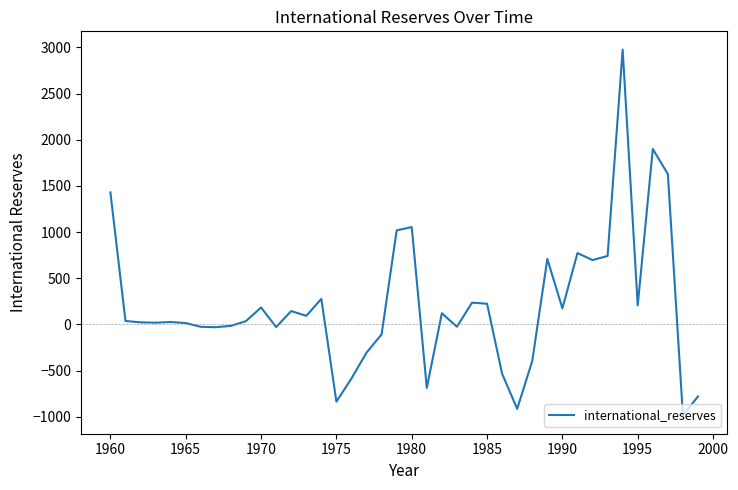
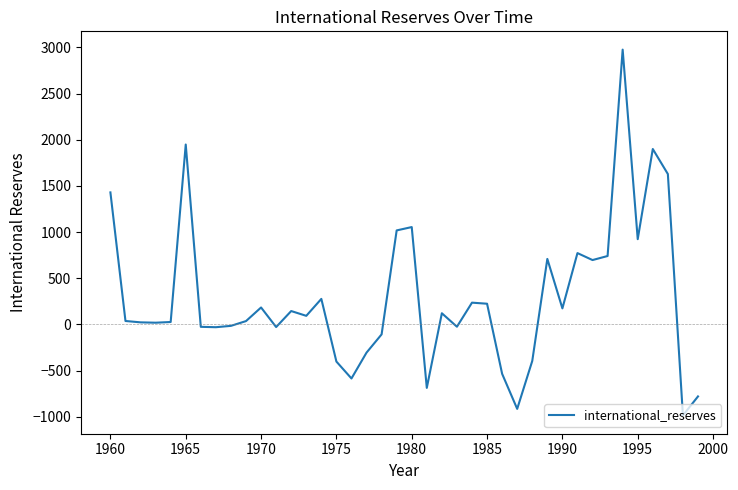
  {
    "1960": 1400,
-   "1965": 0,
+   "1965": 1900,
    "1970": 200,
-   "1975": -800,
+   "1975": -400,
    "1980": 1100,
    "1985": 200,
    "1990": 200,
-   "1995": 200
+   "1995": 900
  }
